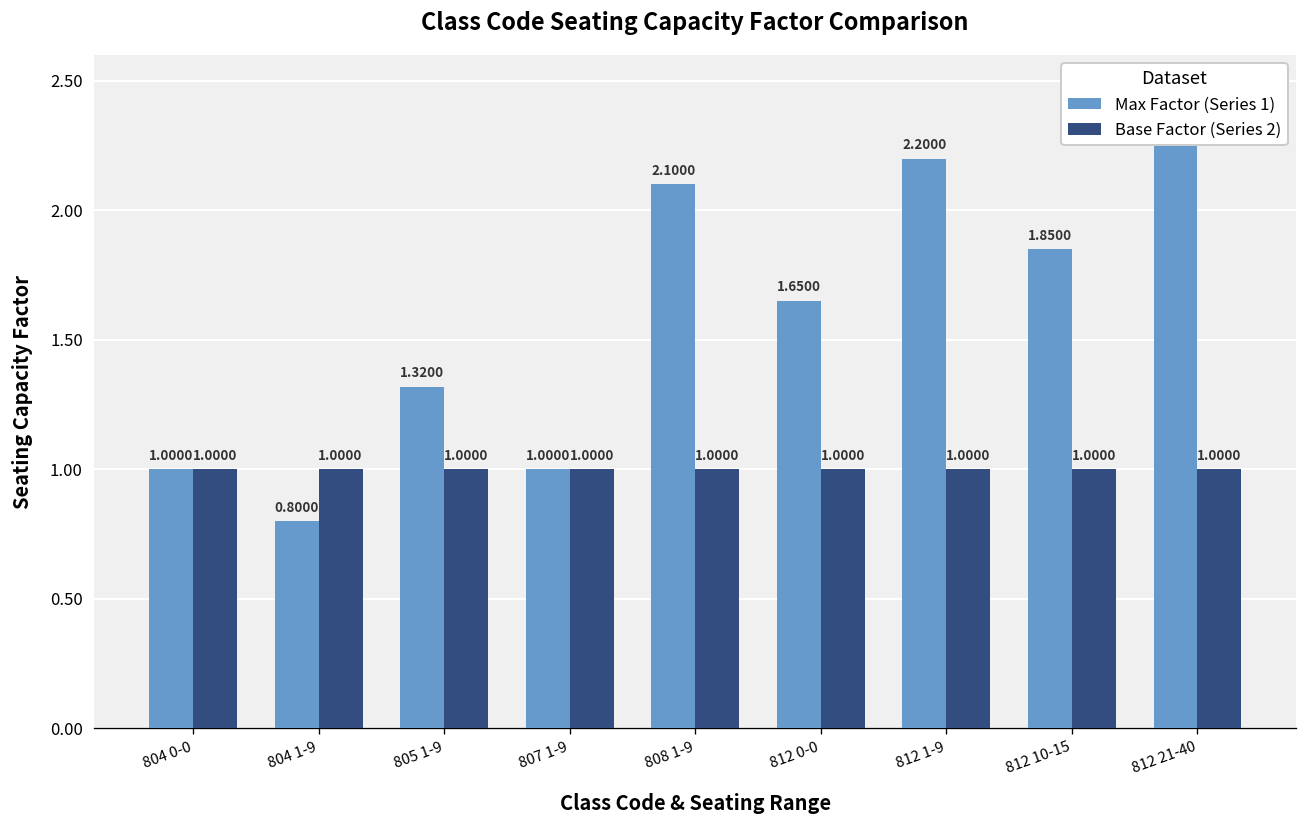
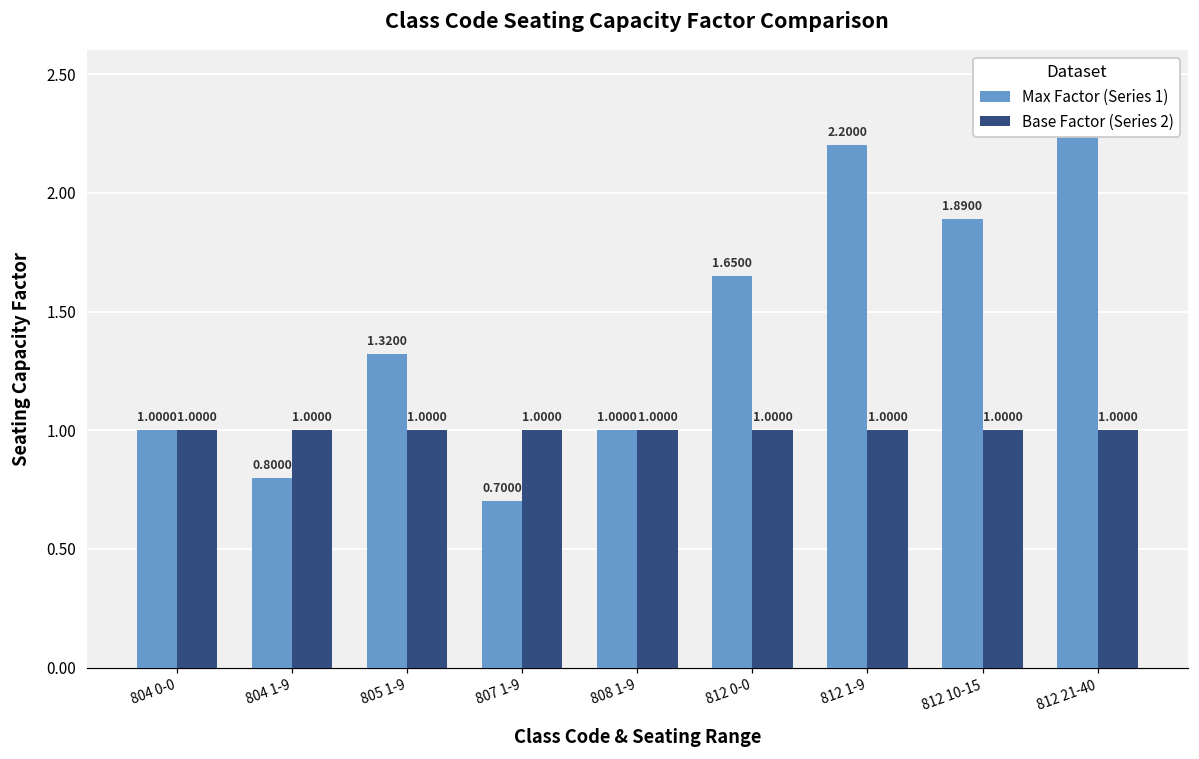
  {
    "Max Factor (Series 1)": {
      "804 0-0": 1.0000,
      "804 1-9": 0.8000,
      "805 1-9": 1.3200,
-     "807 1-9": 1.0000,
-     "808 1-9": 2.1000,
+     "807 1-9": 0.7000,
+     "808 1-9": 1.0000,
      "812 0-0": 1.6500,
      "812 1-9": 2.2000,
-     "812 10-15": 1.8500
+     "812 10-15": 1.8900
    },
    "Base Factor (Series 2)": {
      "804 0-0": 1.0000,
      "804 1-9": 1.0000,
      "805 1-9": 1.0000,
      "807 1-9": 1.0000,
      "808 1-9": 1.0000,
      "812 0-0": 1.0000,
      "812 1-9": 1.0000,
      "812 10-15": 1.0000,
      "812 21-40": 1.0000
    }
  }
